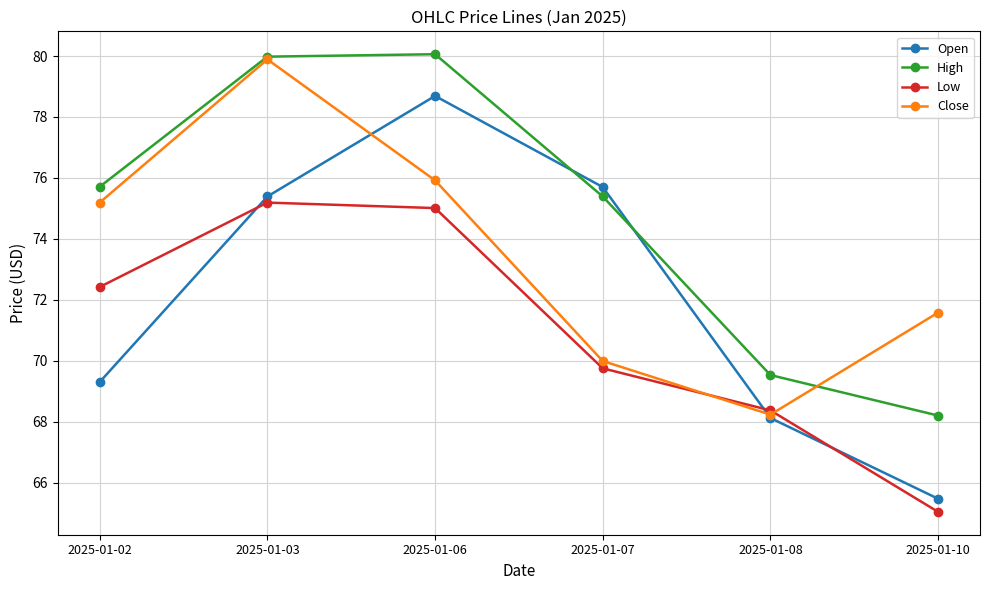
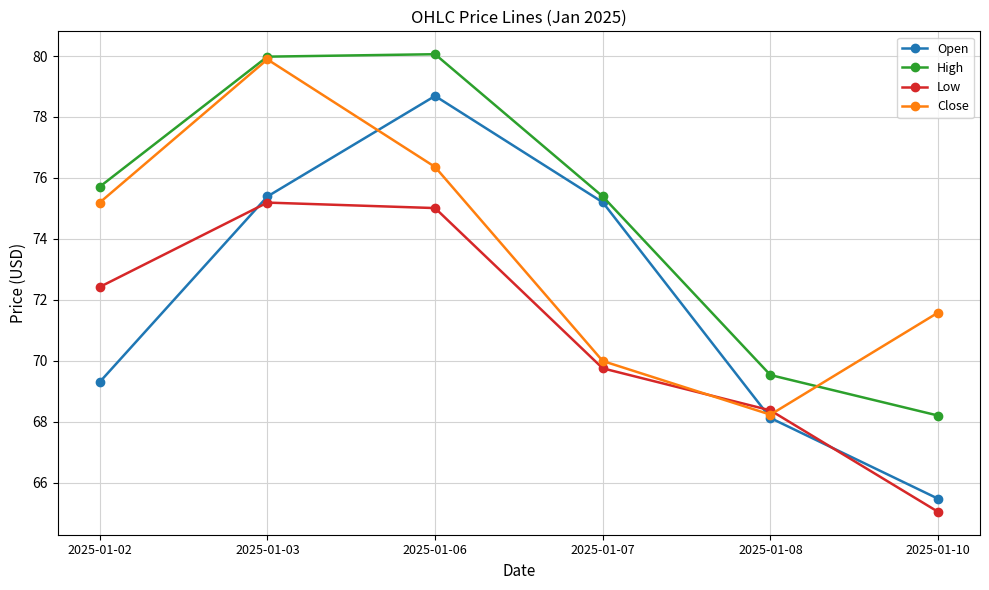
  {
    "Open": {
      "2025-01-02": 69.3,
      "2025-01-03": 75.4,
      "2025-01-06": 78.7,
-     "2025-01-07": 75.7,
+     "2025-01-07": 75.2,
      "2025-01-08": 68.1,
      "2025-01-10": 65.5
    },
    "High": {
      "2025-01-02": 75.7,
      "2025-01-03": 80.0,
      "2025-01-06": 80.1,
      "2025-01-07": 75.4,
      "2025-01-08": 69.5,
      "2025-01-10": 68.2
    },
    "Low": {
      "2025-01-02": 72.4,
      "2025-01-03": 75.2,
      "2025-01-06": 75.0,
      "2025-01-07": 69.8,
      "2025-01-08": 68.4,
      "2025-01-10": 65.0
    },
    "Close": {
      "2025-01-02": 75.2,
      "2025-01-03": 79.9,
-     "2025-01-06": 75.9,
+     "2025-01-06": 76.4,
      "2025-01-07": 70.0,
      "2025-01-08": 68.2,
      "2025-01-10": 71.6
    }
  }
